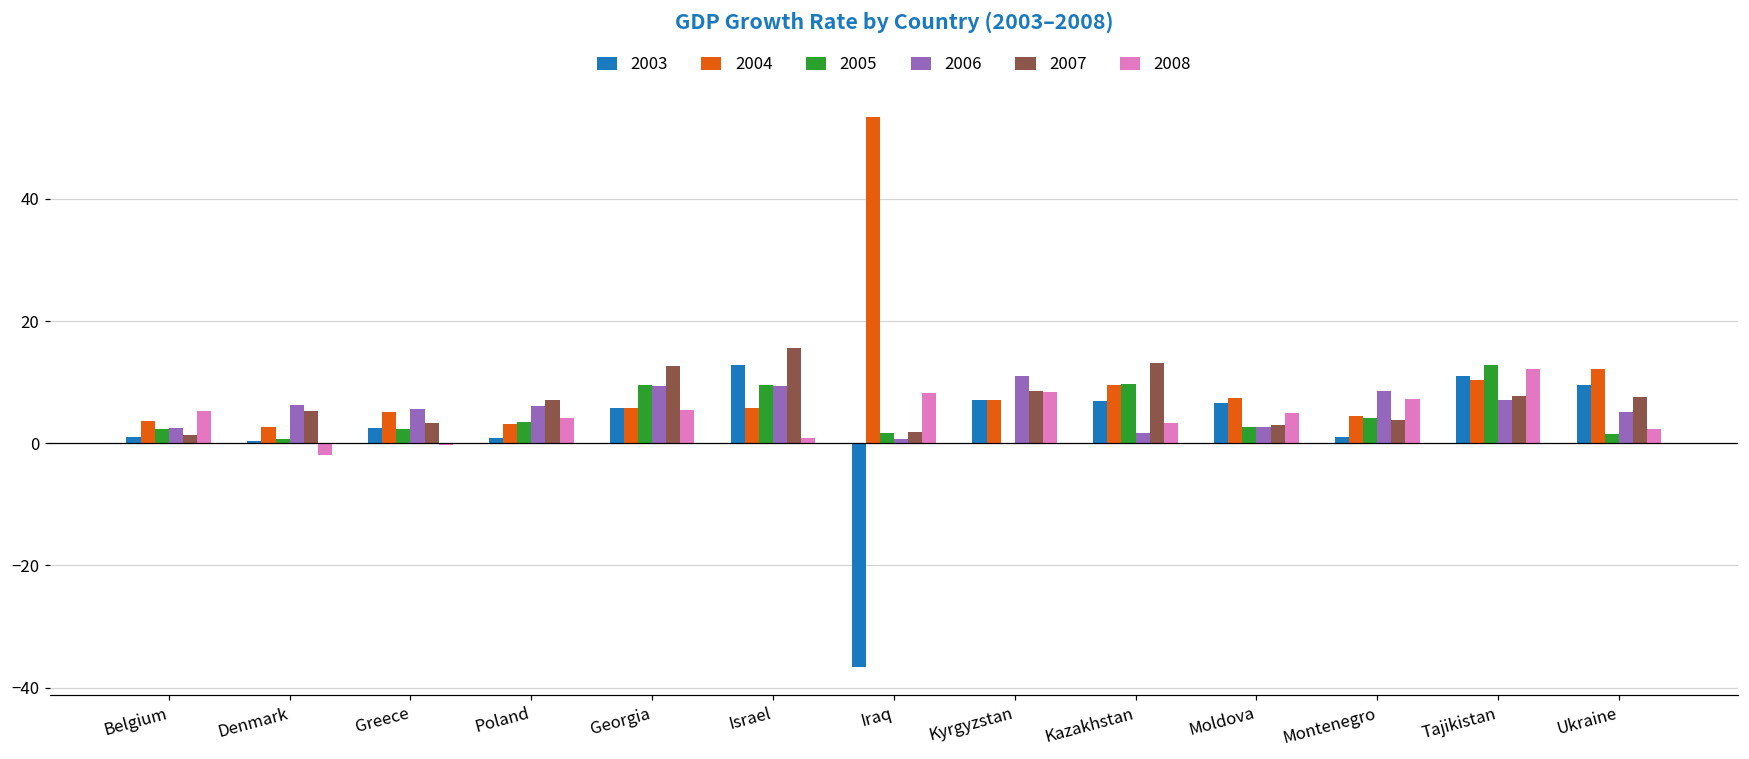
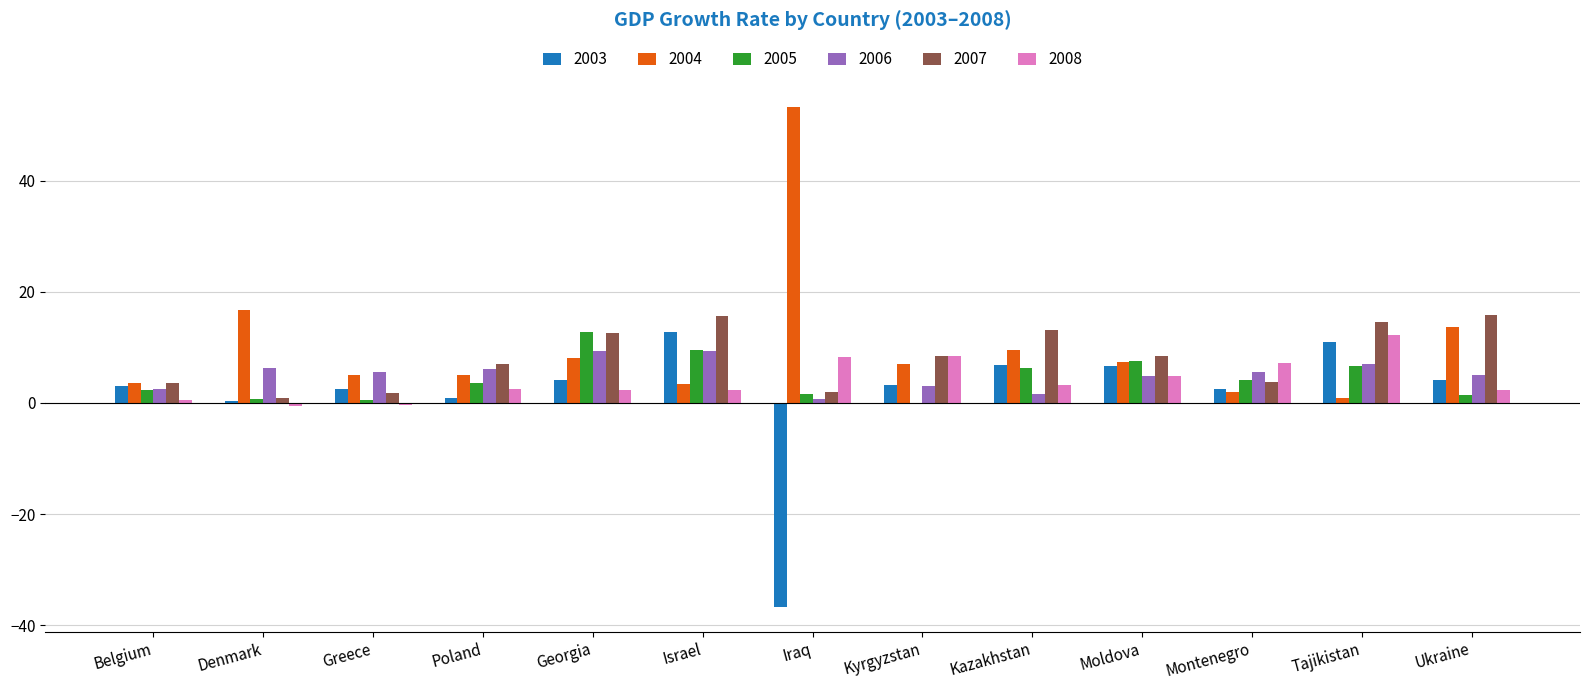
  {
    "2003": {
-     "Belgium": 1,
+     "Belgium": 3,
      "Greece": 2,
      "Poland": 1,
-     "Georgia": 6,
+     "Georgia": 4,
      "Israel": 13,
      "Iraq": -37,
-     "Kyrgyzstan": 7,
+     "Kyrgyzstan": 3,
      "Kazakhstan": 7,
      "Moldova": 7,
-     "Montenegro": 1,
+     "Montenegro": 2,
      "Tajikistan": 11,
-     "Ukraine": 10
+     "Ukraine": 4
    },
    "2004": {
      "Belgium": 4,
-     "Denmark": 3,
+     "Denmark": 17,
      "Greece": 5,
-     "Poland": 3,
-     "Georgia": 6,
-     "Israel": 6,
+     "Poland": 5,
+     "Georgia": 8,
+     "Israel": 3,
      "Iraq": 53,
      "Kyrgyzstan": 7,
      "Kazakhstan": 10,
      "Moldova": 7,
-     "Montenegro": 4,
-     "Tajikistan": 10,
-     "Ukraine": 12
+     "Montenegro": 2,
+     "Tajikistan": 1,
+     "Ukraine": 14
    },
    "2005": {
      "Belgium": 2,
      "Denmark": 1,
-     "Greece": 2,
+     "Greece": 1,
      "Poland": 4,
-     "Georgia": 10,
+     "Georgia": 13,
      "Israel": 10,
      "Iraq": 2,
-     "Kazakhstan": 10,
-     "Moldova": 3,
+     "Kazakhstan": 6,
+     "Moldova": 8,
      "Montenegro": 4,
-     "Tajikistan": 13,
+     "Tajikistan": 7,
      "Ukraine": 1
    },
    "2006": {
      "Belgium": 3,
      "Denmark": 6,
      "Greece": 6,
      "Poland": 6,
      "Georgia": 9,
      "Israel": 9,
      "Iraq": 1,
-     "Kyrgyzstan": 11,
+     "Kyrgyzstan": 3,
      "Kazakhstan": 2,
-     "Moldova": 3,
-     "Montenegro": 9,
+     "Moldova": 5,
+     "Montenegro": 6,
      "Tajikistan": 7,
      "Ukraine": 5
    },
    "2007": {
-     "Belgium": 1,
-     "Denmark": 5,
-     "Greece": 3,
+     "Belgium": 4,
+     "Denmark": 1,
+     "Greece": 2,
      "Poland": 7,
      "Georgia": 13,
      "Israel": 16,
      "Iraq": 2,
      "Kyrgyzstan": 9,
      "Kazakhstan": 13,
-     "Moldova": 3,
+     "Moldova": 8,
      "Montenegro": 4,
-     "Tajikistan": 8,
-     "Ukraine": 8
+     "Tajikistan": 15,
+     "Ukraine": 16
    },
    "2008": {
-     "Belgium": 5,
-     "Denmark": -2,
-     "Poland": 4,
-     "Georgia": 5,
-     "Israel": 1,
+     "Belgium": 0,
+     "Denmark": -1,
+     "Poland": 2,
+     "Georgia": 2,
+     "Israel": 2,
      "Iraq": 8,
      "Kyrgyzstan": 8,
      "Kazakhstan": 3,
      "Moldova": 5,
      "Montenegro": 7,
      "Tajikistan": 12,
      "Ukraine": 2
    }
  }
